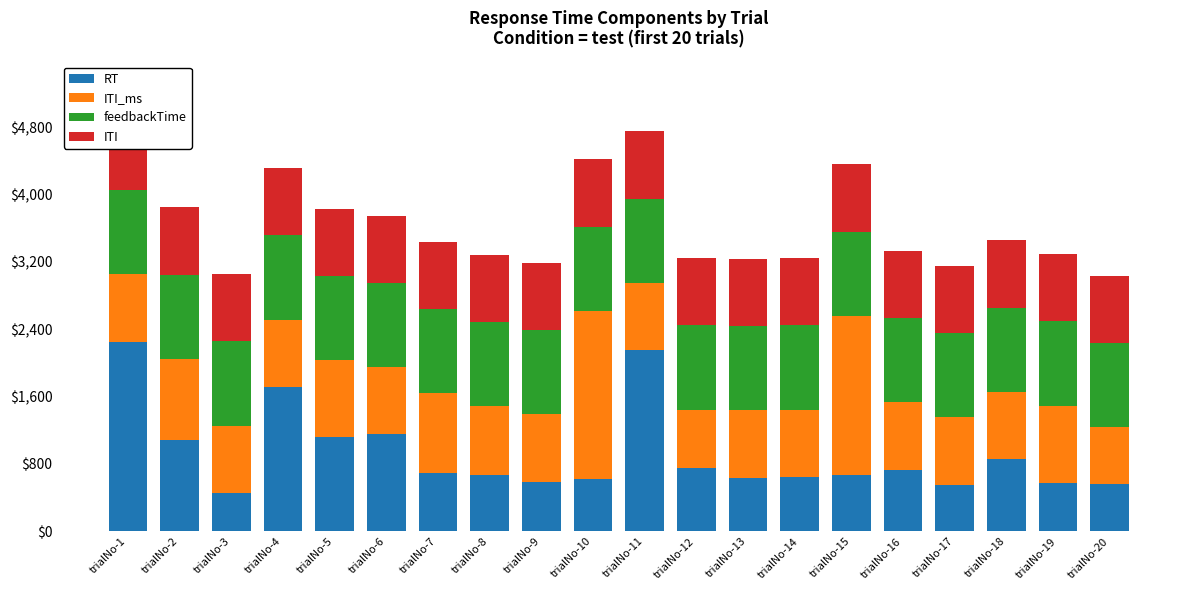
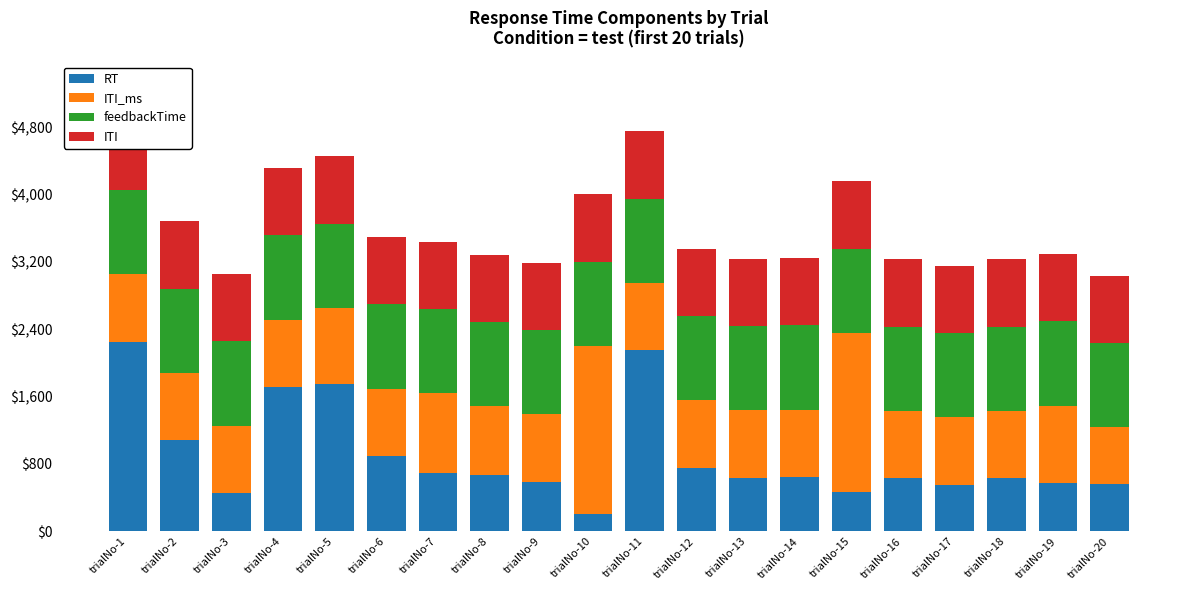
  {
    "RT": {
      "trialNo-1": "$2,300",
      "trialNo-2": "$1,100",
      "trialNo-3": "$500",
      "trialNo-4": "$1,700",
-     "trialNo-5": "$1,100",
-     "trialNo-6": "$1,200",
+     "trialNo-5": "$1,700",
+     "trialNo-6": "$900",
      "trialNo-7": "$700",
      "trialNo-8": "$700",
      "trialNo-9": "$600",
-     "trialNo-10": "$600",
+     "trialNo-10": "$200",
      "trialNo-11": "$2,200",
      "trialNo-12": "$800",
      "trialNo-13": "$600",
      "trialNo-14": "$600",
-     "trialNo-15": "$700",
-     "trialNo-16": "$700",
+     "trialNo-15": "$500",
+     "trialNo-16": "$600",
      "trialNo-17": "$600",
-     "trialNo-18": "$900",
+     "trialNo-18": "$600",
      "trialNo-19": "$600",
      "trialNo-20": "$600"
    },
    "ITI_ms": {
      "trialNo-1": "$800",
-     "trialNo-2": "$1,000",
+     "trialNo-2": "$800",
      "trialNo-3": "$800",
      "trialNo-4": "$800",
      "trialNo-5": "$900",
      "trialNo-6": "$800",
      "trialNo-7": "$1,000",
      "trialNo-8": "$800",
      "trialNo-9": "$800",
      "trialNo-10": "$2,000",
      "trialNo-11": "$800",
-     "trialNo-12": "$700",
+     "trialNo-12": "$800",
      "trialNo-13": "$800",
      "trialNo-14": "$800",
      "trialNo-15": "$1,900",
      "trialNo-16": "$800",
      "trialNo-17": "$800",
      "trialNo-18": "$800",
      "trialNo-19": "$900",
      "trialNo-20": "$700"
    },
    "feedbackTime": {
      "trialNo-1": "$1,000",
      "trialNo-2": "$1,000",
      "trialNo-3": "$1,000",
      "trialNo-4": "$1,000",
      "trialNo-5": "$1,000",
      "trialNo-6": "$1,000",
      "trialNo-7": "$1,000",
      "trialNo-8": "$1,000",
      "trialNo-9": "$1,000",
      "trialNo-10": "$1,000",
      "trialNo-11": "$1,000",
      "trialNo-12": "$1,000",
      "trialNo-13": "$1,000",
      "trialNo-14": "$1,000",
      "trialNo-15": "$1,000",
      "trialNo-16": "$1,000",
      "trialNo-17": "$1,000",
      "trialNo-18": "$1,000",
      "trialNo-19": "$1,000",
      "trialNo-20": "$1,000"
    },
    "ITI": {
      "trialNo-2": "$800",
      "trialNo-3": "$800",
      "trialNo-4": "$800",
      "trialNo-5": "$800",
      "trialNo-6": "$800",
      "trialNo-7": "$800",
      "trialNo-8": "$800",
      "trialNo-9": "$800",
      "trialNo-10": "$800",
      "trialNo-11": "$800",
      "trialNo-12": "$800",
      "trialNo-13": "$800",
      "trialNo-14": "$800",
      "trialNo-15": "$800",
      "trialNo-16": "$800",
      "trialNo-17": "$800",
      "trialNo-18": "$800",
      "trialNo-19": "$800",
      "trialNo-20": "$800"
    }
  }
